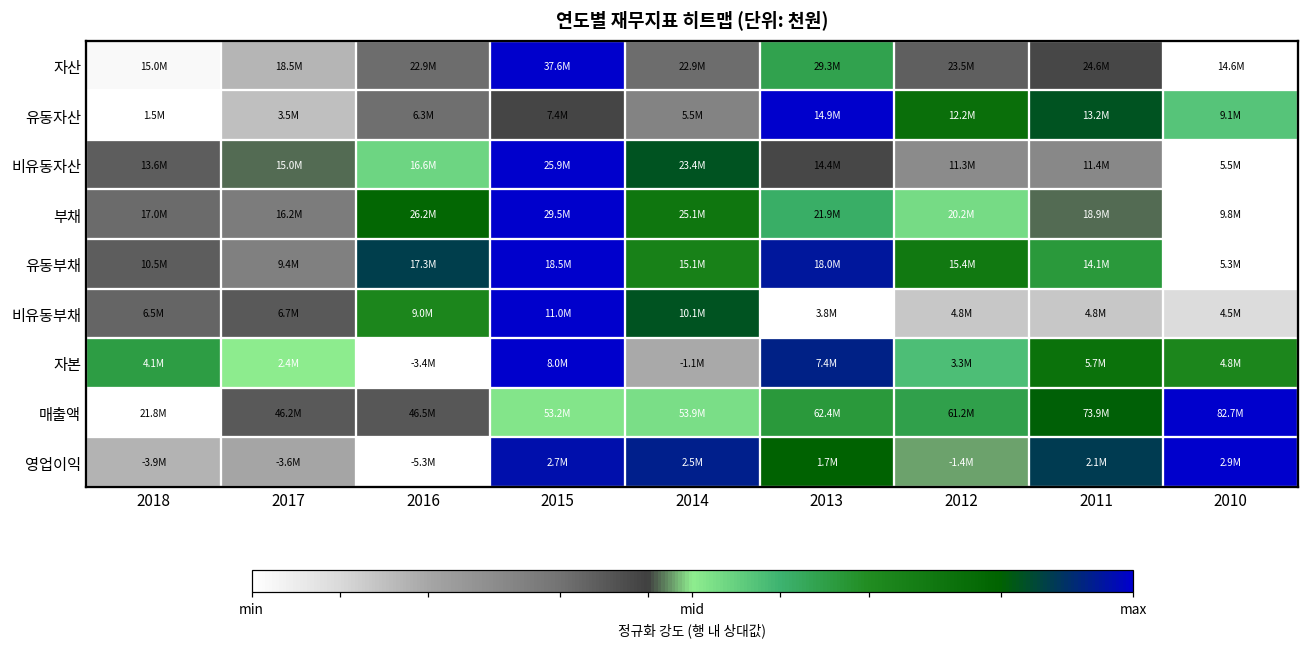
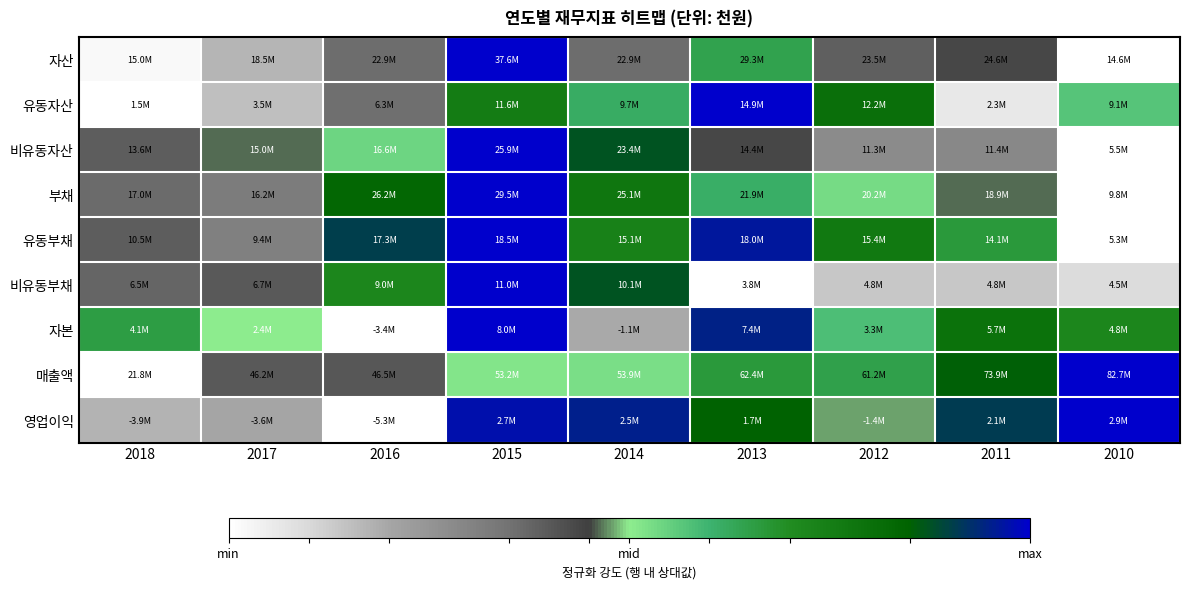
  {
    "자산": {
      "2018": "15.0M",
      "2017": "18.5M",
      "2016": "22.9M",
      "2015": "37.6M",
      "2014": "22.9M",
      "2013": "29.3M",
      "2012": "23.5M",
      "2011": "24.6M",
      "2010": "14.6M"
    },
    "유동자산": {
      "2018": "1.5M",
      "2017": "3.5M",
      "2016": "6.3M",
-     "2015": "7.4M",
-     "2014": "5.5M",
+     "2015": "11.6M",
+     "2014": "9.7M",
      "2013": "14.9M",
      "2012": "12.2M",
-     "2011": "13.2M",
+     "2011": "2.3M",
      "2010": "9.1M"
    },
    "비유동자산": {
      "2018": "13.6M",
      "2017": "15.0M",
      "2016": "16.6M",
      "2015": "25.9M",
      "2014": "23.4M",
      "2013": "14.4M",
      "2012": "11.3M",
      "2011": "11.4M",
      "2010": "5.5M"
    },
    "부채": {
      "2018": "17.0M",
      "2017": "16.2M",
      "2016": "26.2M",
      "2015": "29.5M",
      "2014": "25.1M",
      "2013": "21.9M",
      "2012": "20.2M",
      "2011": "18.9M",
      "2010": "9.8M"
    },
    "유동부채": {
      "2018": "10.5M",
      "2017": "9.4M",
      "2016": "17.3M",
      "2015": "18.5M",
      "2014": "15.1M",
      "2013": "18.0M",
      "2012": "15.4M",
      "2011": "14.1M",
      "2010": "5.3M"
    },
    "비유동부채": {
      "2018": "6.5M",
      "2017": "6.7M",
      "2016": "9.0M",
      "2015": "11.0M",
      "2014": "10.1M",
      "2013": "3.8M",
      "2012": "4.8M",
      "2011": "4.8M",
      "2010": "4.5M"
    },
    "자본": {
      "2018": "4.1M",
      "2017": "2.4M",
      "2016": "-3.4M",
      "2015": "8.0M",
      "2014": "-1.1M",
      "2013": "7.4M",
      "2012": "3.3M",
      "2011": "5.7M",
      "2010": "4.8M"
    },
    "매출액": {
      "2018": "21.8M",
      "2017": "46.2M",
      "2016": "46.5M",
      "2015": "53.2M",
      "2014": "53.9M",
      "2013": "62.4M",
      "2012": "61.2M",
      "2011": "73.9M",
      "2010": "82.7M"
    },
    "영업이익": {
      "2018": "-3.9M",
      "2017": "-3.6M",
      "2016": "-5.3M",
      "2015": "2.7M",
      "2014": "2.5M",
      "2013": "1.7M",
      "2012": "-1.4M",
      "2011": "2.1M",
      "2010": "2.9M"
    }
  }
